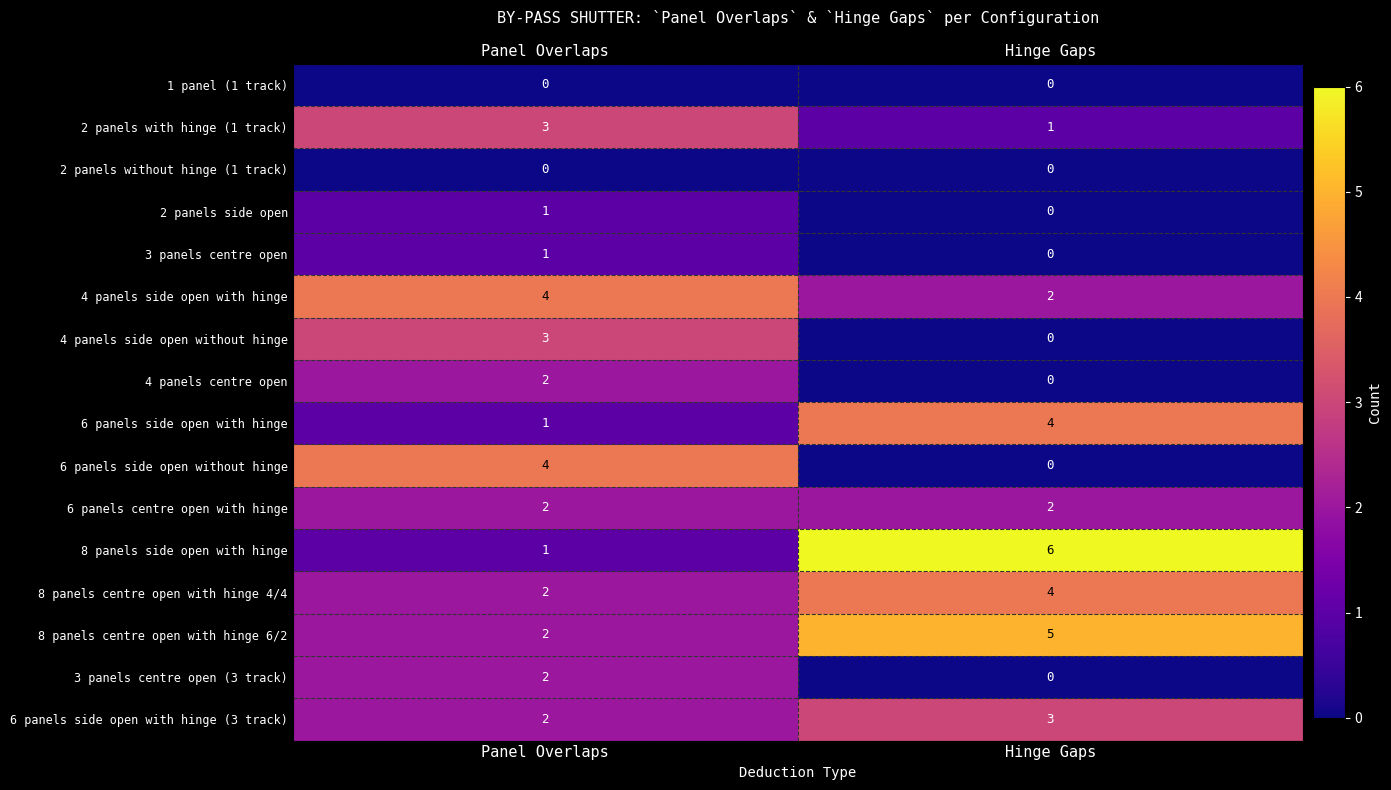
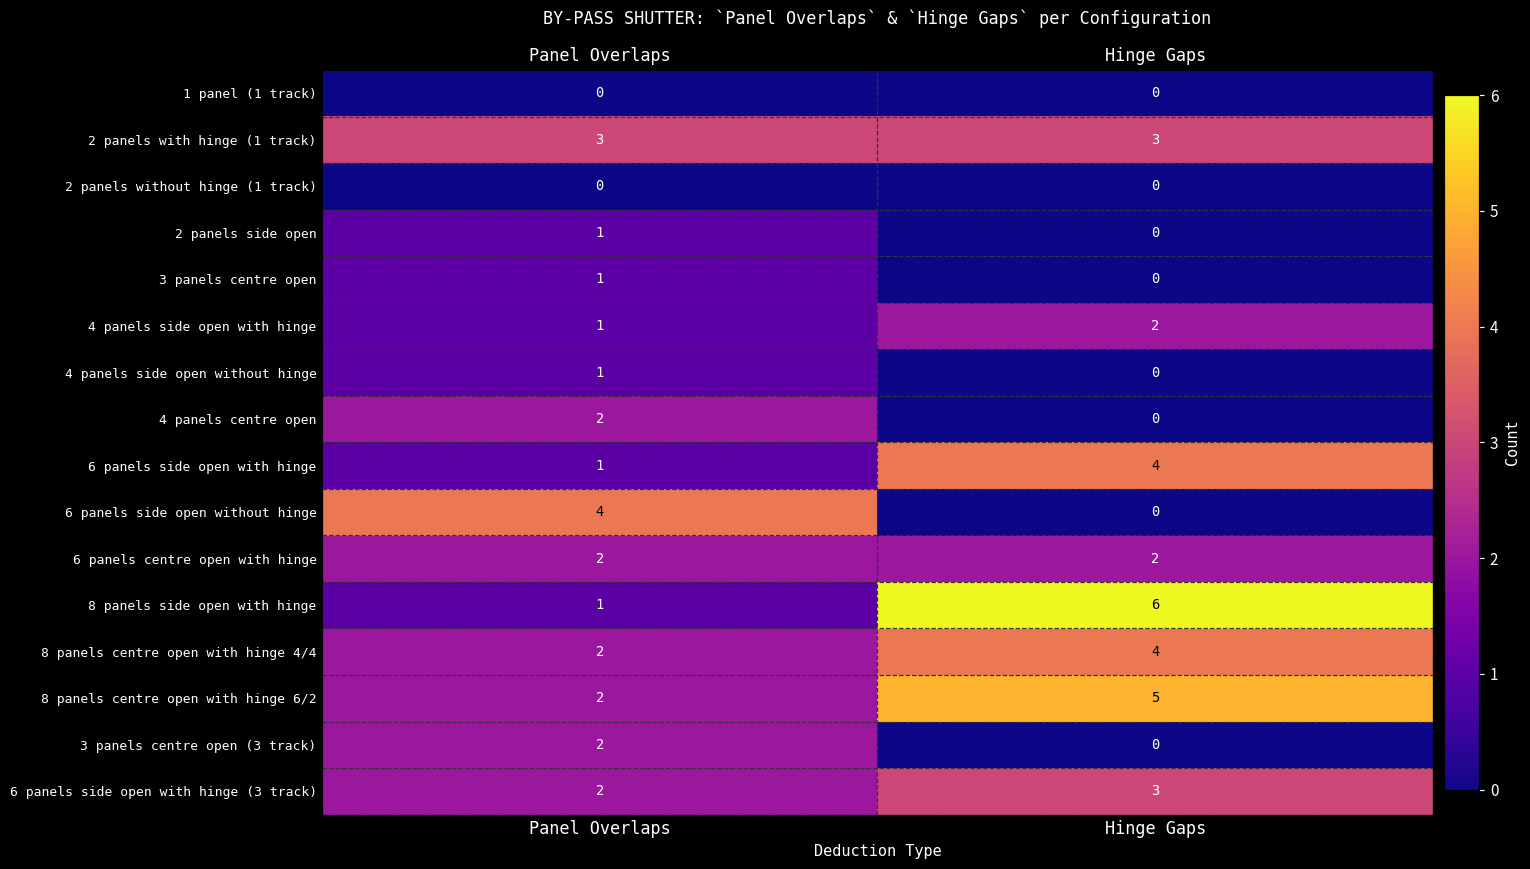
  {
    "1 panel (1 track)": {
      "Panel Overlaps": 0,
      "Hinge Gaps": 0
    },
    "2 panels with hinge (1 track)": {
      "Panel Overlaps": 3,
-     "Hinge Gaps": 1
+     "Hinge Gaps": 3
    },
    "2 panels without hinge (1 track)": {
      "Panel Overlaps": 0,
      "Hinge Gaps": 0
    },
    "2 panels side open": {
      "Panel Overlaps": 1,
      "Hinge Gaps": 0
    },
    "3 panels centre open": {
      "Panel Overlaps": 1,
      "Hinge Gaps": 0
    },
    "4 panels side open with hinge": {
-     "Panel Overlaps": 4,
+     "Panel Overlaps": 1,
      "Hinge Gaps": 2
    },
    "4 panels side open without hinge": {
-     "Panel Overlaps": 3,
+     "Panel Overlaps": 1,
      "Hinge Gaps": 0
    },
    "4 panels centre open": {
      "Panel Overlaps": 2,
      "Hinge Gaps": 0
    },
    "6 panels side open with hinge": {
      "Panel Overlaps": 1,
      "Hinge Gaps": 4
    },
    "6 panels side open without hinge": {
      "Panel Overlaps": 4,
      "Hinge Gaps": 0
    },
    "6 panels centre open with hinge": {
      "Panel Overlaps": 2,
      "Hinge Gaps": 2
    },
    "8 panels side open with hinge": {
      "Panel Overlaps": 1,
      "Hinge Gaps": 6
    },
    "8 panels centre open with hinge 4/4": {
      "Panel Overlaps": 2,
      "Hinge Gaps": 4
    },
    "8 panels centre open with hinge 6/2": {
      "Panel Overlaps": 2,
      "Hinge Gaps": 5
    },
    "3 panels centre open (3 track)": {
      "Panel Overlaps": 2,
      "Hinge Gaps": 0
    },
    "6 panels side open with hinge (3 track)": {
      "Panel Overlaps": 2,
      "Hinge Gaps": 3
    }
  }
